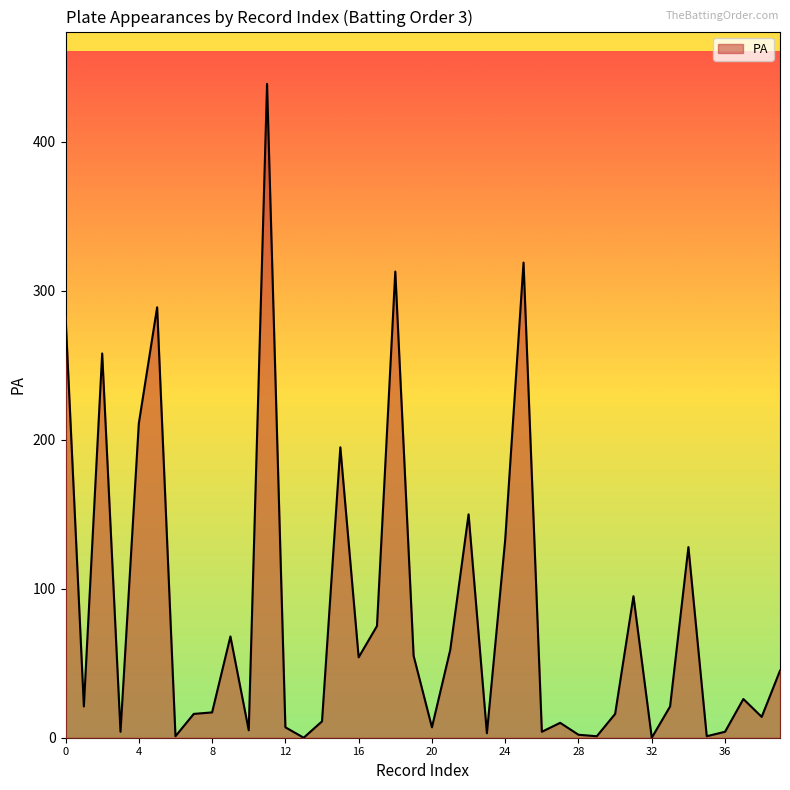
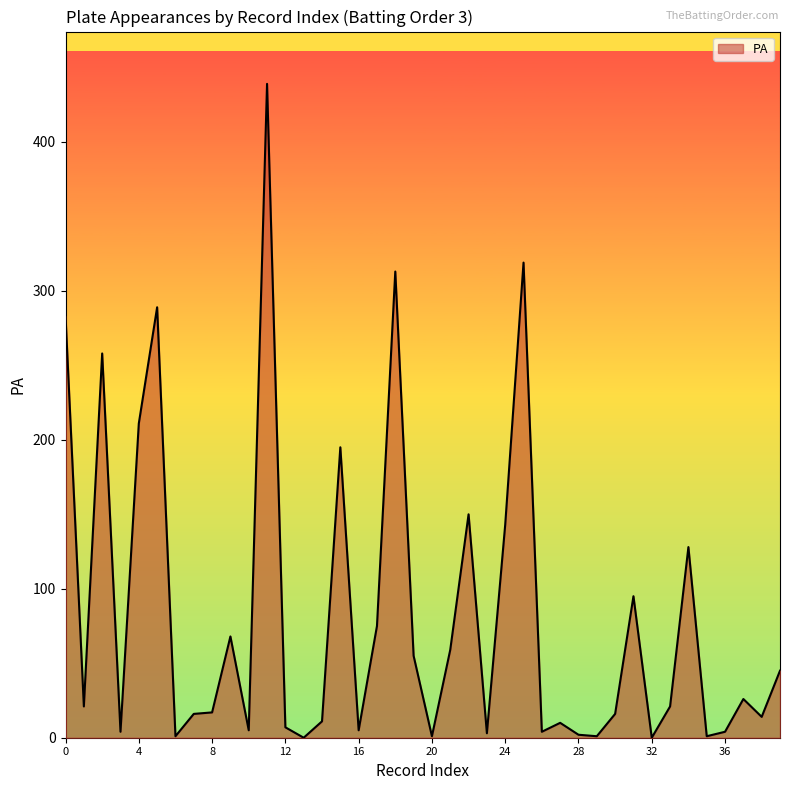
  {
    "0": 283,
    "4": 211,
    "8": 17,
    "12": 7,
-   "16": 54,
-   "20": 7,
-   "24": 133,
+   "16": 5,
+   "20": 1,
+   "24": 143,
    "28": 2,
    "32": 0,
    "36": 4
  }
